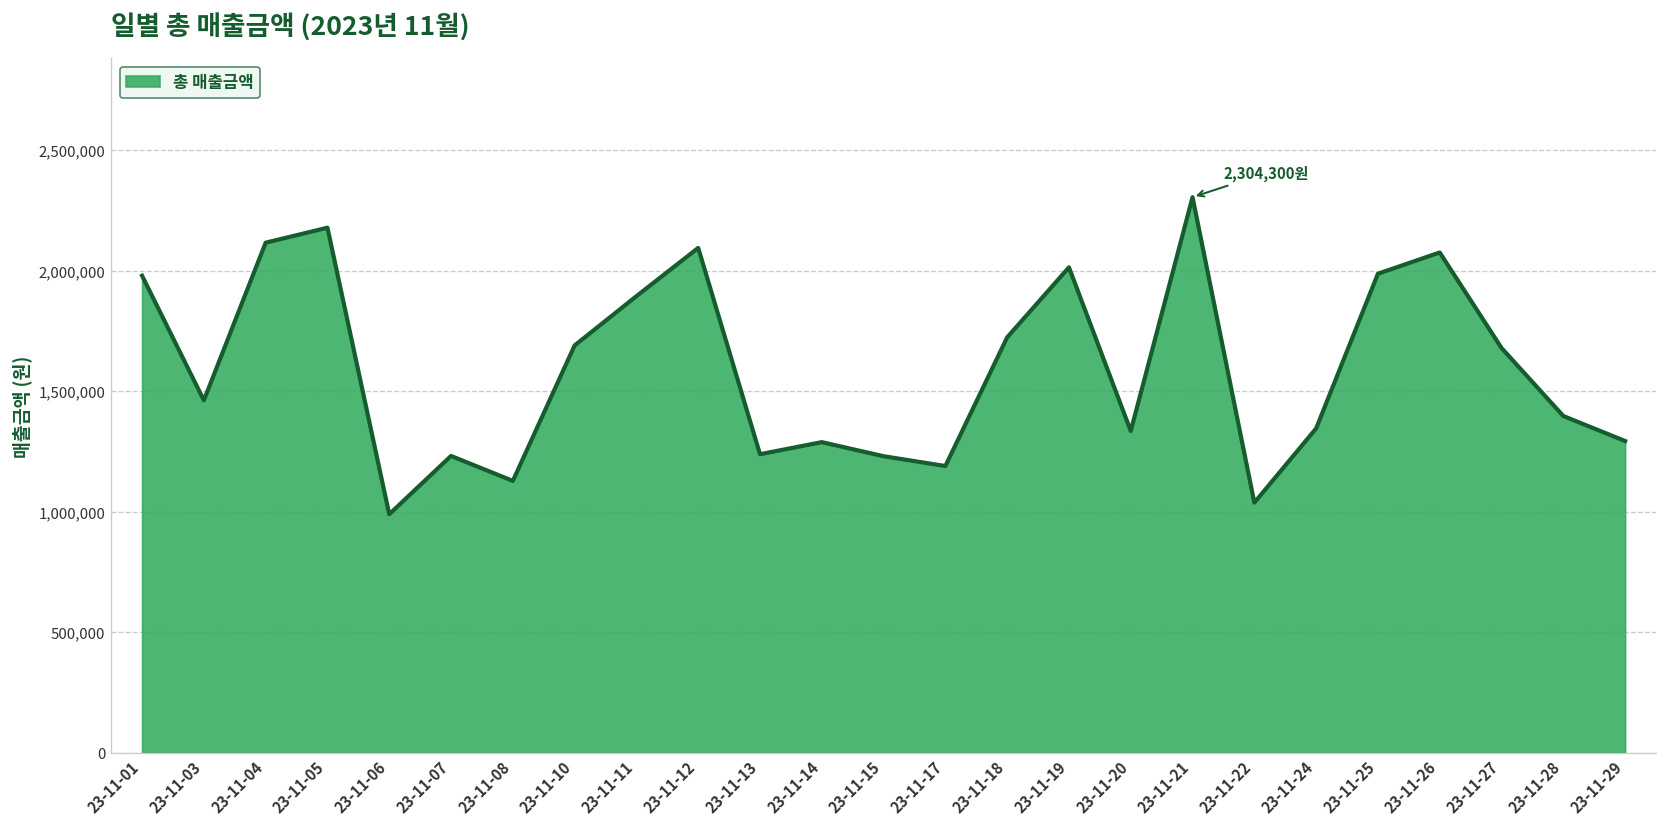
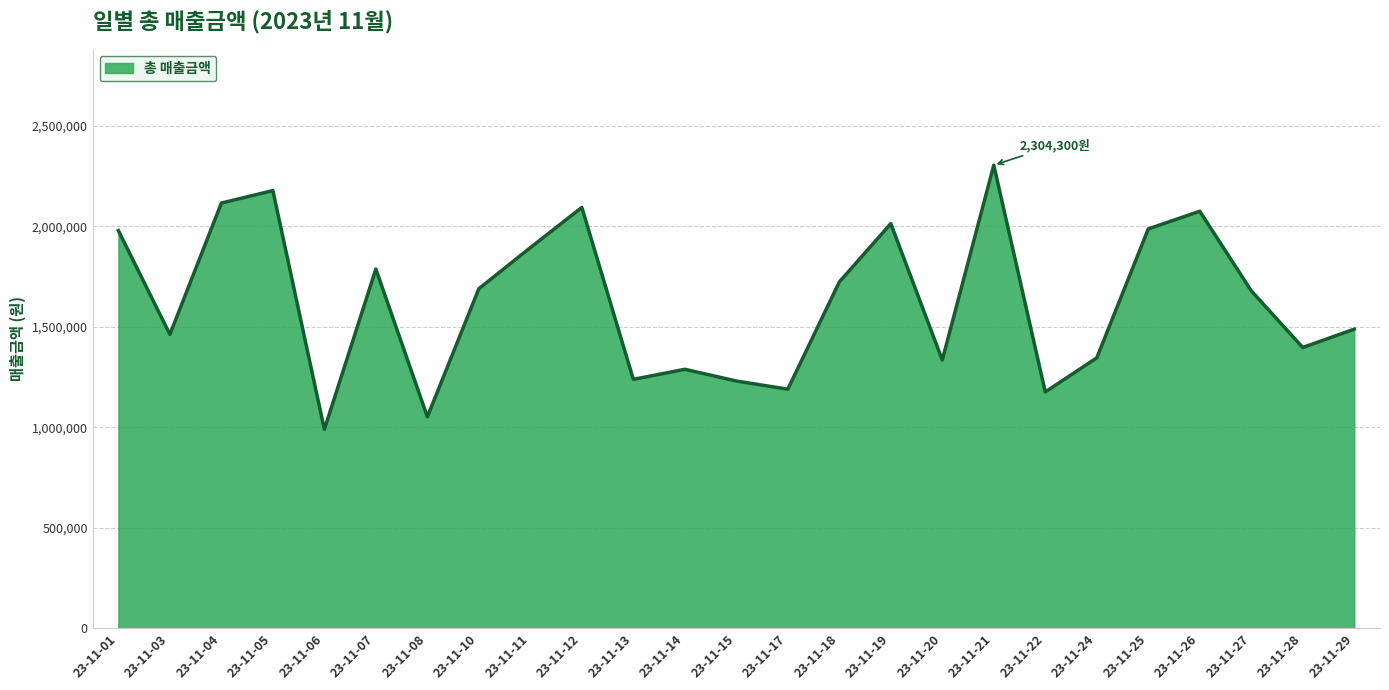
  {
    "23-11-01": "1,980,000",
    "23-11-03": "1,460,000",
    "23-11-04": "2,120,000",
    "23-11-05": "2,180,000",
    "23-11-06": "990,000",
-   "23-11-07": "1,230,000",
-   "23-11-08": "1,130,000",
+   "23-11-07": "1,790,000",
+   "23-11-08": "1,050,000",
    "23-11-10": "1,690,000",
    "23-11-11": "1,890,000",
    "23-11-12": "2,090,000",
    "23-11-13": "1,240,000",
    "23-11-14": "1,290,000",
    "23-11-15": "1,230,000",
    "23-11-17": "1,190,000",
    "23-11-18": "1,720,000",
    "23-11-19": "2,010,000",
    "23-11-20": "1,330,000",
-   "23-11-22": "1,040,000",
+   "23-11-22": "1,180,000",
    "23-11-24": "1,350,000",
    "23-11-25": "1,990,000",
    "23-11-26": "2,070,000",
    "23-11-27": "1,680,000",
    "23-11-28": "1,400,000",
-   "23-11-29": "1,290,000"
+   "23-11-29": "1,490,000"
  }
